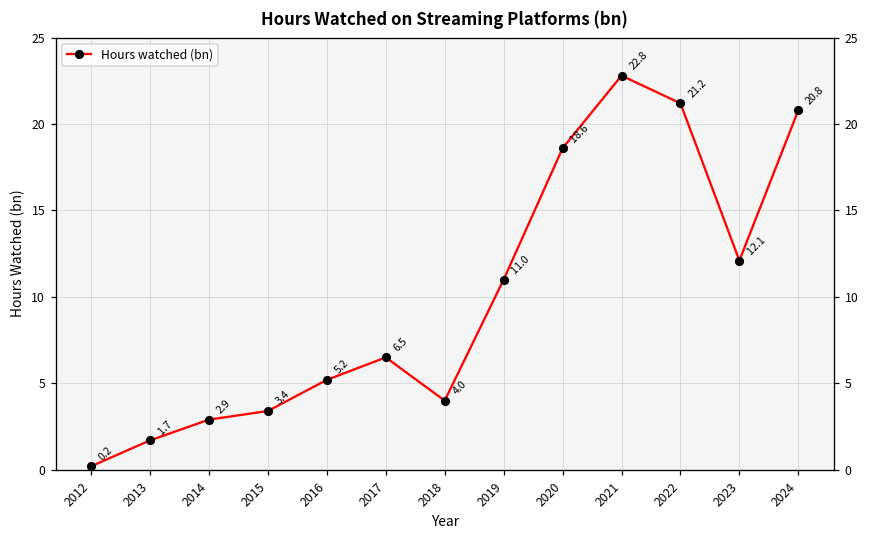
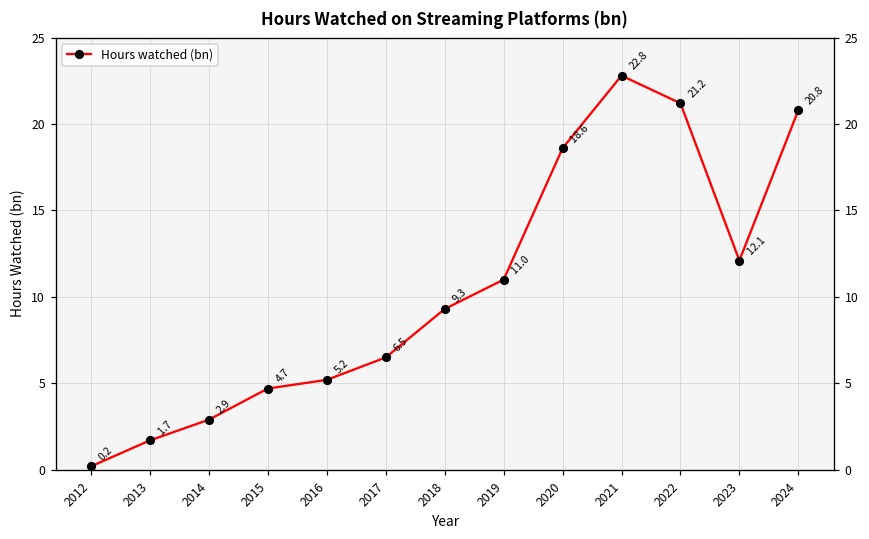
  {
    "2012": 0.2,
    "2013": 1.7,
    "2014": 2.9,
-   "2015": 3.4,
+   "2015": 4.7,
    "2016": 5.2,
    "2017": 6.5,
-   "2018": 4.0,
+   "2018": 9.3,
    "2019": 11.0,
    "2020": 18.6,
    "2021": 22.8,
    "2022": 21.2,
    "2023": 12.1,
    "2024": 20.8
  }
